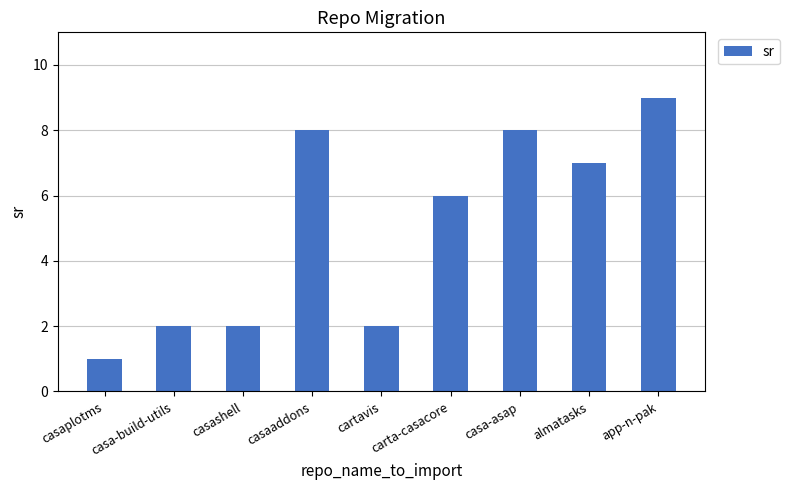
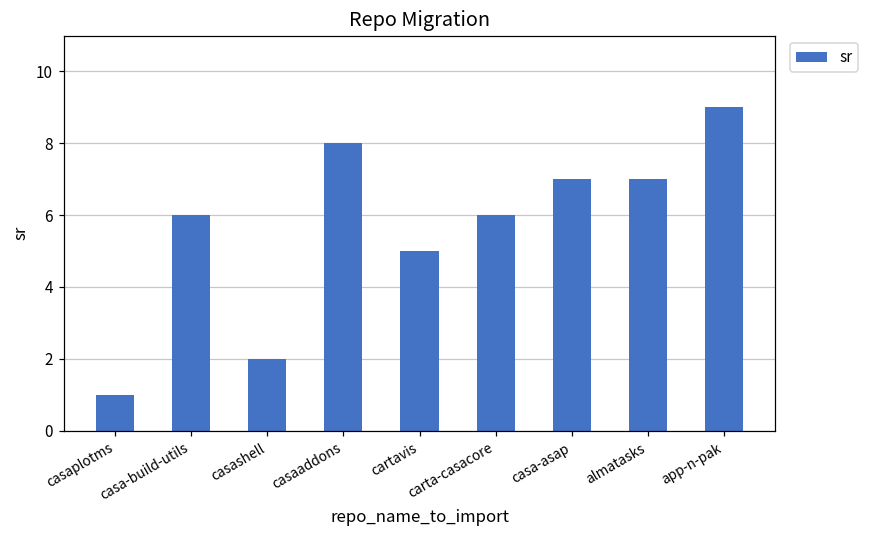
  {
    "casaplotms": 1,
-   "casa-build-utils": 2,
+   "casa-build-utils": 6,
    "casashell": 2,
    "casaaddons": 8,
-   "cartavis": 2,
+   "cartavis": 5,
    "carta-casacore": 6,
-   "casa-asap": 8,
+   "casa-asap": 7,
    "almatasks": 7,
    "app-n-pak": 9
  }
